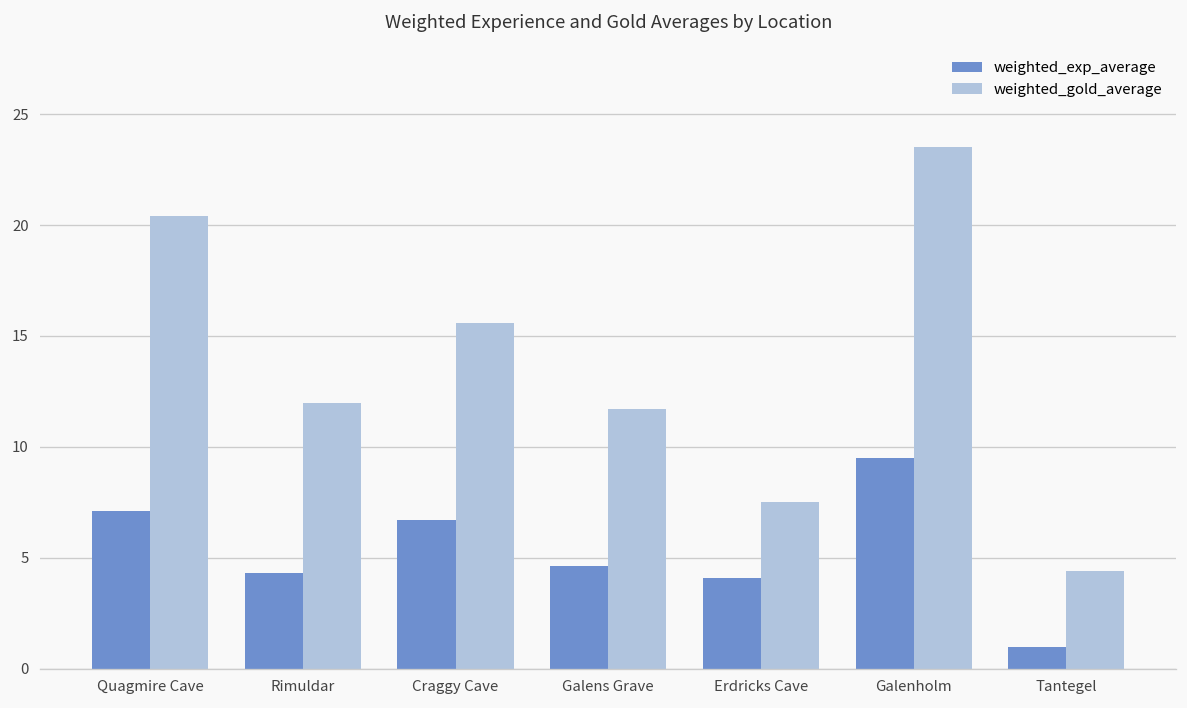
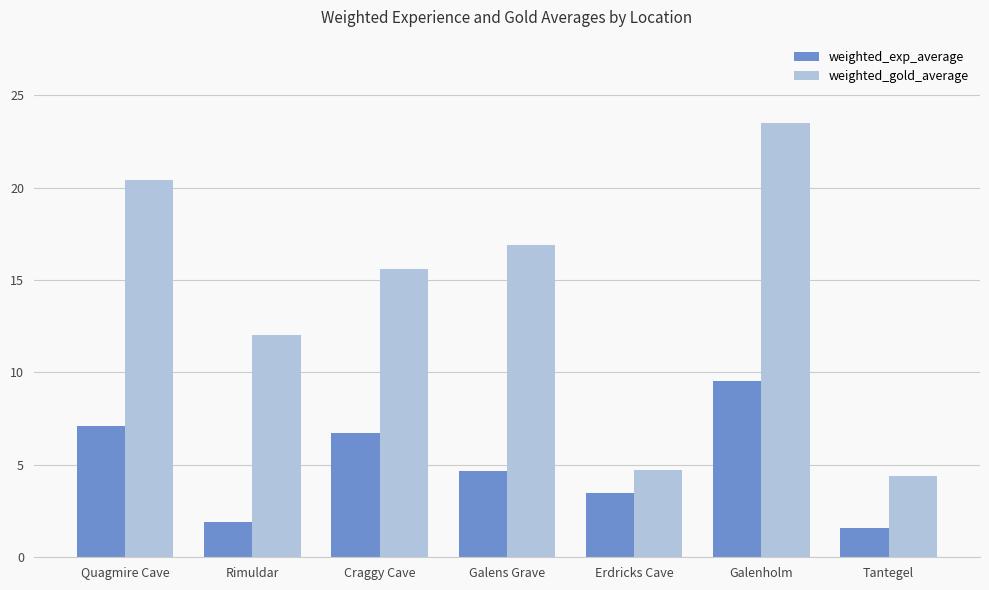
  {
    "weighted_exp_average": {
      "Quagmire Cave": 7.1,
-     "Rimuldar": 4.3,
+     "Rimuldar": 1.9,
      "Craggy Cave": 6.7,
      "Galens Grave": 4.7,
-     "Erdricks Cave": 4.1,
+     "Erdricks Cave": 3.5,
      "Galenholm": 9.5,
-     "Tantegel": 1.0
+     "Tantegel": 1.6
    },
    "weighted_gold_average": {
      "Quagmire Cave": 20.4,
      "Rimuldar": 12.0,
      "Craggy Cave": 15.6,
-     "Galens Grave": 11.7,
-     "Erdricks Cave": 7.5,
+     "Galens Grave": 16.9,
+     "Erdricks Cave": 4.7,
      "Galenholm": 23.5,
      "Tantegel": 4.4
    }
  }
